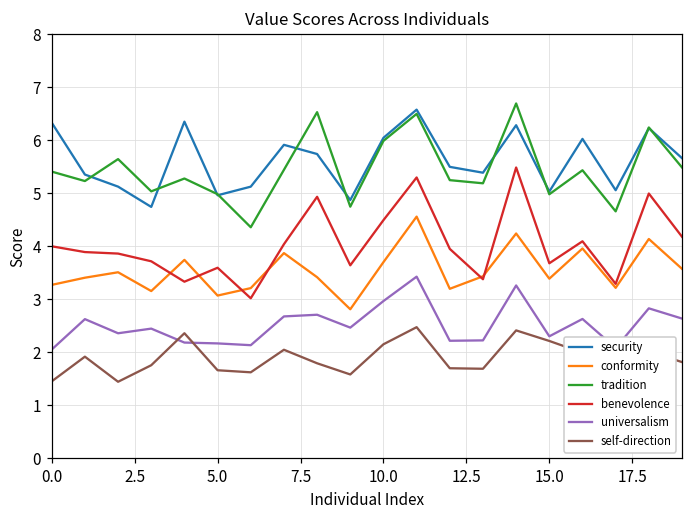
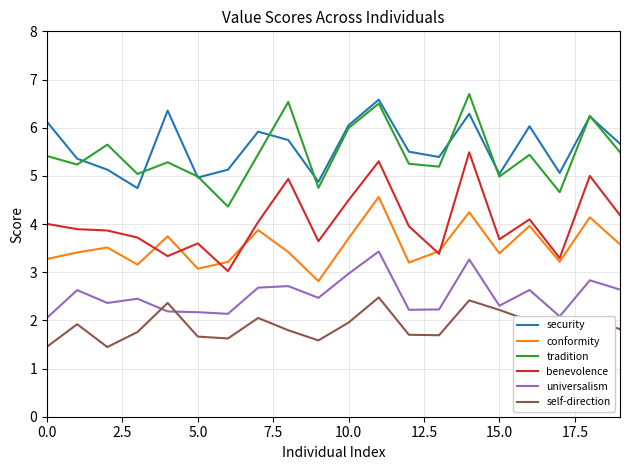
  {
    "security": {
-     "0.0": 6.3,
+     "0.0": 6.1,
      "10.0": 6.0
    },
    "conformity": {
      "0.0": 3.3,
      "5.0": 3.1,
      "10.0": 3.7,
      "15.0": 3.4
    },
    "tradition": {
      "0.0": 5.4,
      "10.0": 6.0
    },
    "benevolence": {
      "0.0": 4.0,
      "5.0": 3.6,
      "10.0": 4.5,
      "15.0": 3.7
    },
    "universalism": {
      "0.0": 2.1,
      "5.0": 2.2,
      "10.0": 3.0,
      "15.0": 2.3
    },
    "self-direction": {
      "0.0": 1.5,
      "5.0": 1.7,
-     "10.0": 2.2,
+     "10.0": 2.0,
      "15.0": 2.2
    }
  }
